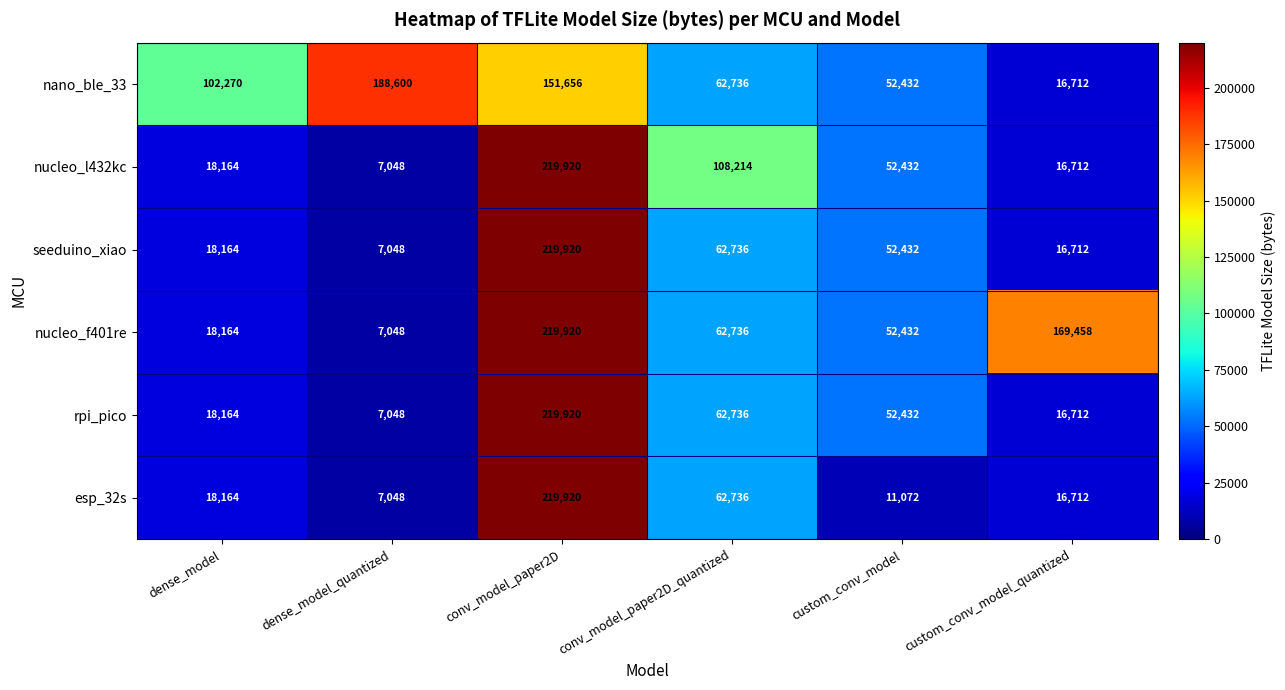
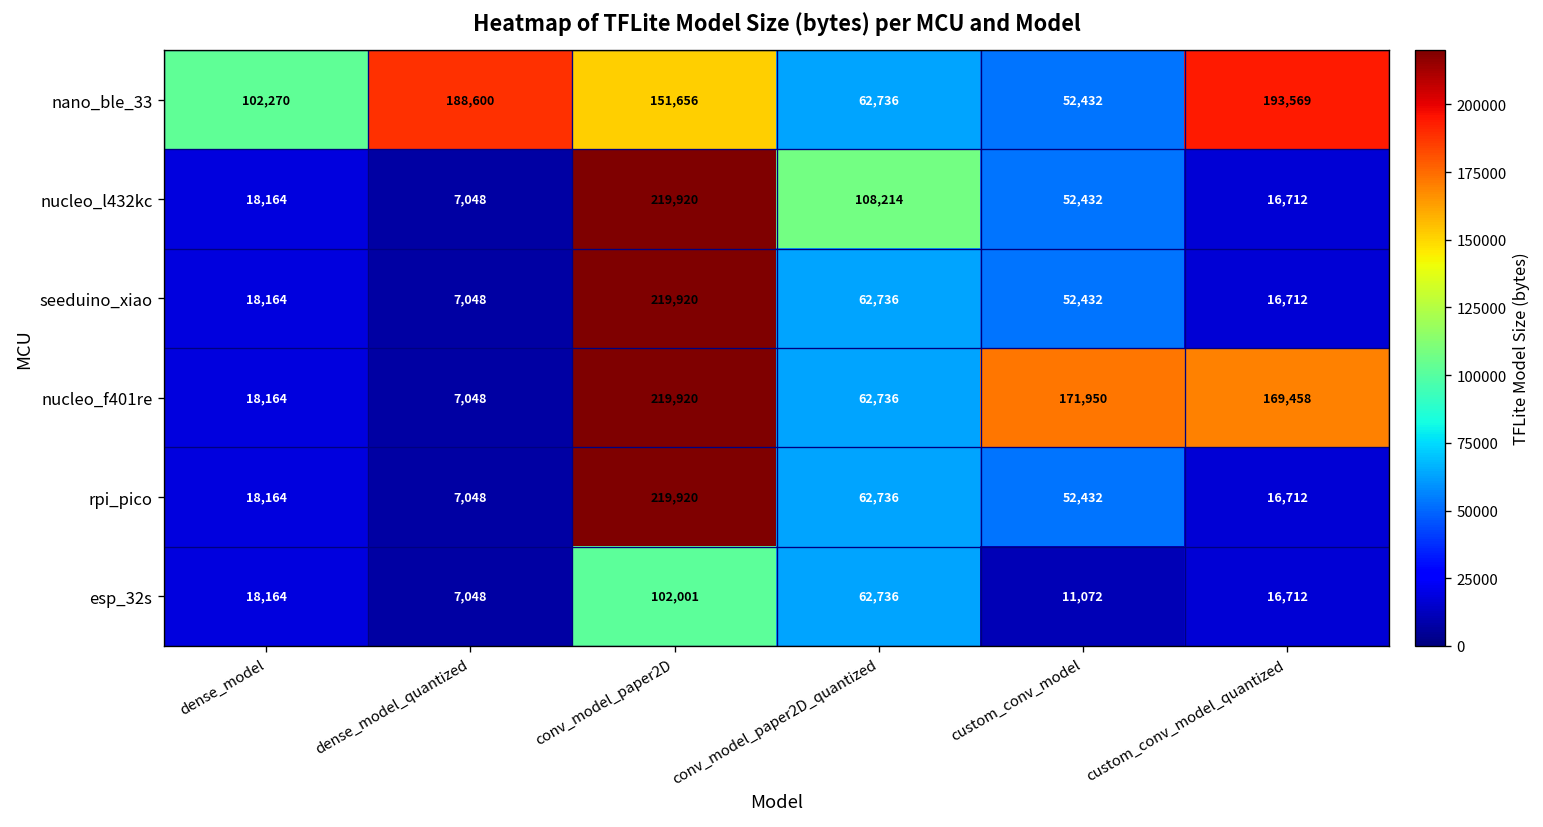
  {
    "nano_ble_33": {
      "dense_model": "102,270",
      "dense_model_quantized": "188,600",
      "conv_model_paper2D": "151,656",
      "conv_model_paper2D_quantized": "62,736",
      "custom_conv_model": "52,432",
-     "custom_conv_model_quantized": "16,712"
+     "custom_conv_model_quantized": "193,569"
    },
    "nucleo_l432kc": {
      "dense_model": "18,164",
      "dense_model_quantized": "7,048",
      "conv_model_paper2D": "219,920",
      "conv_model_paper2D_quantized": "108,214",
      "custom_conv_model": "52,432",
      "custom_conv_model_quantized": "16,712"
    },
    "seeduino_xiao": {
      "dense_model": "18,164",
      "dense_model_quantized": "7,048",
      "conv_model_paper2D": "219,920",
      "conv_model_paper2D_quantized": "62,736",
      "custom_conv_model": "52,432",
      "custom_conv_model_quantized": "16,712"
    },
    "nucleo_f401re": {
      "dense_model": "18,164",
      "dense_model_quantized": "7,048",
      "conv_model_paper2D": "219,920",
      "conv_model_paper2D_quantized": "62,736",
-     "custom_conv_model": "52,432",
+     "custom_conv_model": "171,950",
      "custom_conv_model_quantized": "169,458"
    },
    "rpi_pico": {
      "dense_model": "18,164",
      "dense_model_quantized": "7,048",
      "conv_model_paper2D": "219,920",
      "conv_model_paper2D_quantized": "62,736",
      "custom_conv_model": "52,432",
      "custom_conv_model_quantized": "16,712"
    },
    "esp_32s": {
      "dense_model": "18,164",
      "dense_model_quantized": "7,048",
-     "conv_model_paper2D": "219,920",
+     "conv_model_paper2D": "102,001",
      "conv_model_paper2D_quantized": "62,736",
      "custom_conv_model": "11,072",
      "custom_conv_model_quantized": "16,712"
    }
  }
